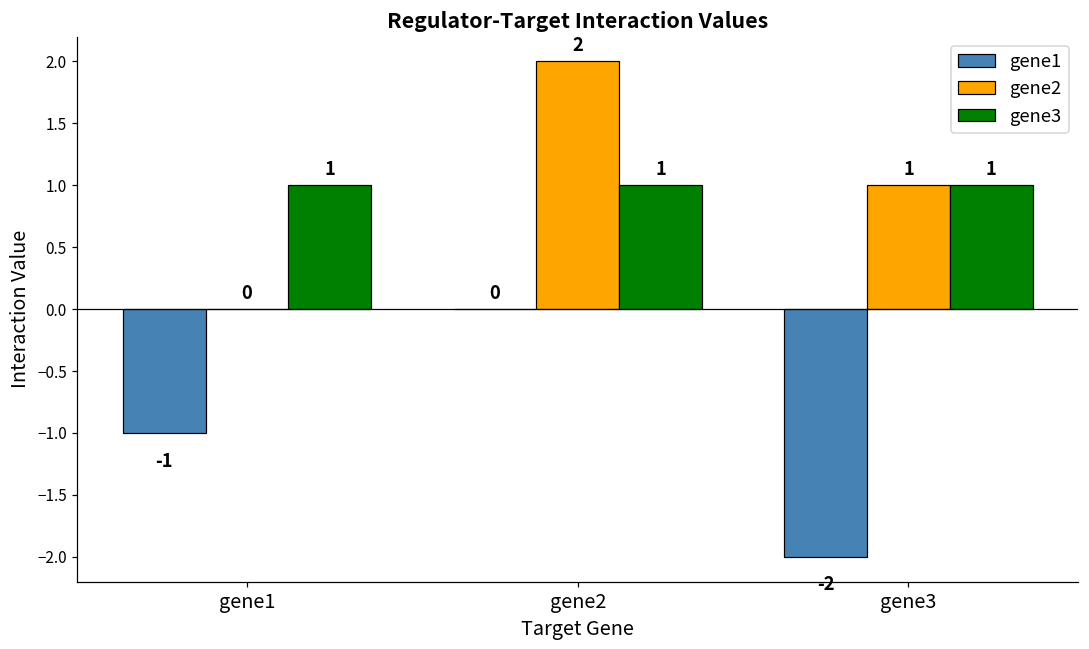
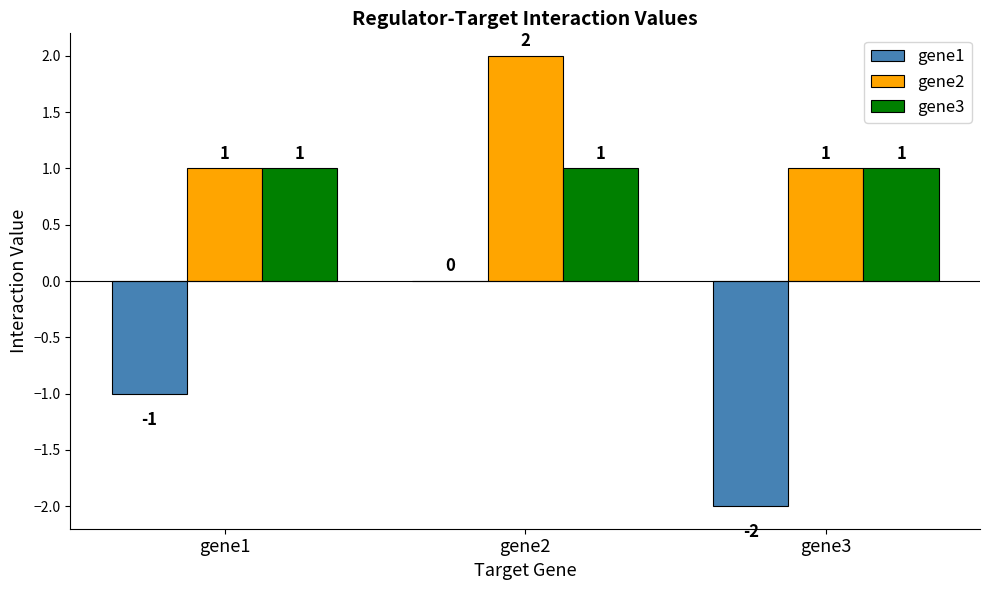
  {
    "gene1": {
      "gene1": -1,
      "gene2": 0,
      "gene3": -2
    },
    "gene2": {
-     "gene1": 0,
+     "gene1": 1,
      "gene2": 2,
      "gene3": 1
    },
    "gene3": {
      "gene1": 1,
      "gene2": 1,
      "gene3": 1
    }
  }
